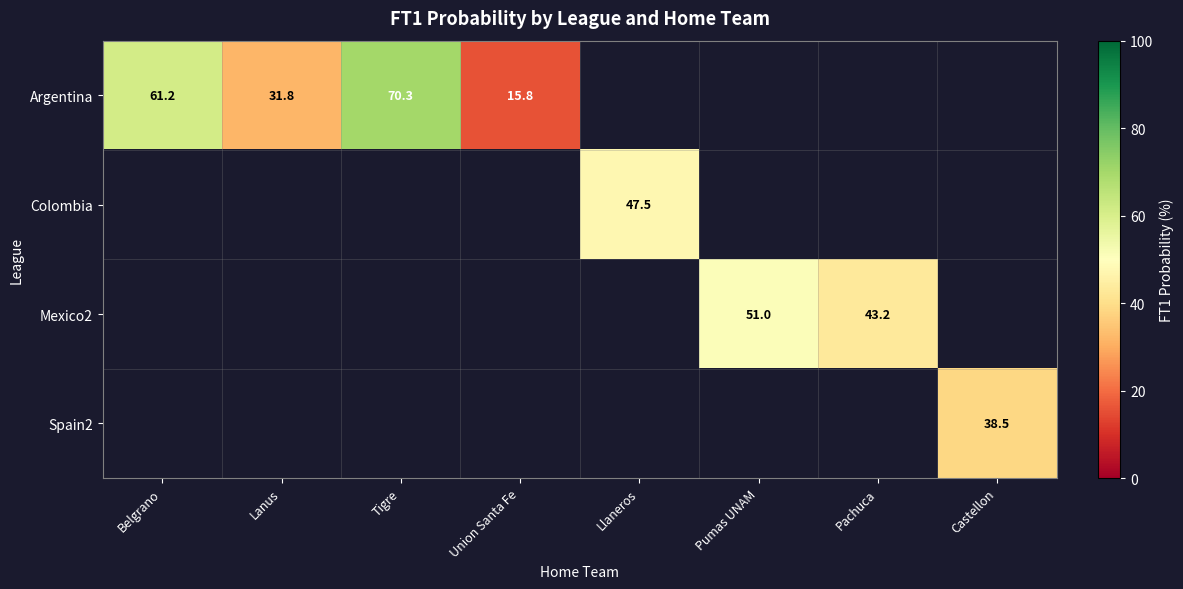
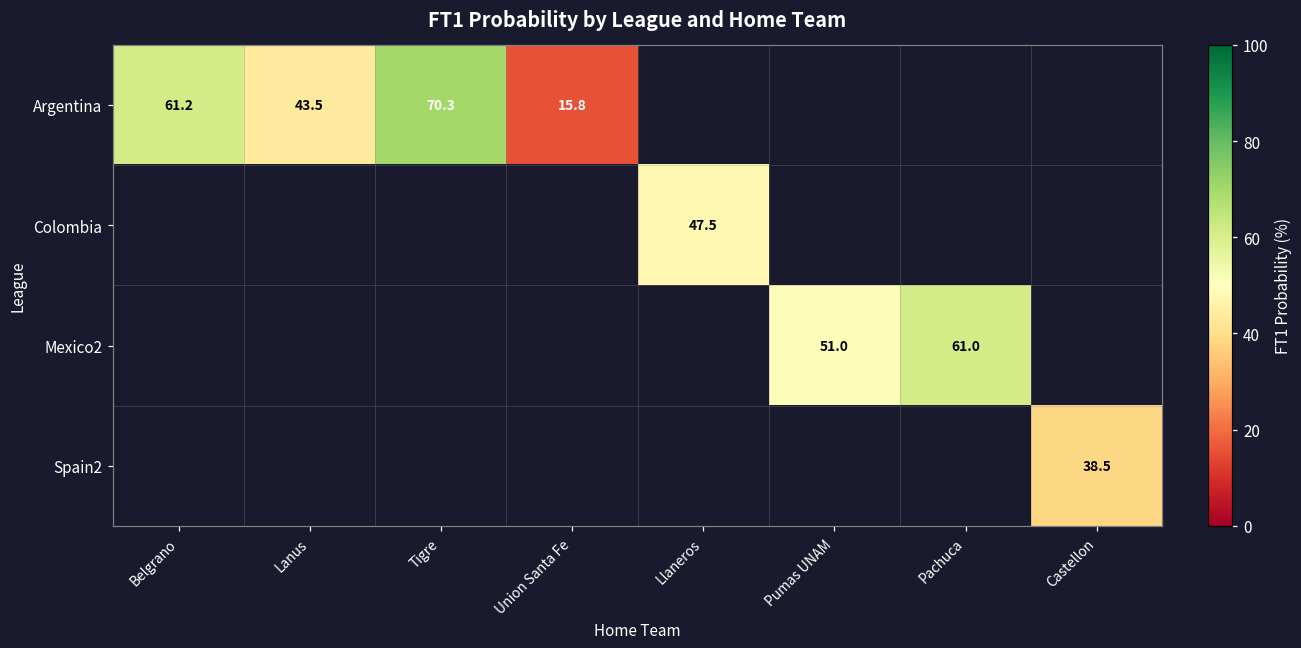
  {
    "Argentina": {
      "Belgrano": 61.2,
-     "Lanus": 31.8,
+     "Lanus": 43.5,
      "Tigre": 70.3,
      "Union Santa Fe": 15.8
    },
    "Colombia": {
      "Llaneros": 47.5
    },
    "Mexico2": {
      "Pumas UNAM": 51.0,
-     "Pachuca": 43.2
+     "Pachuca": 61.0
    },
    "Spain2": {
      "Castellon": 38.5
    }
  }
